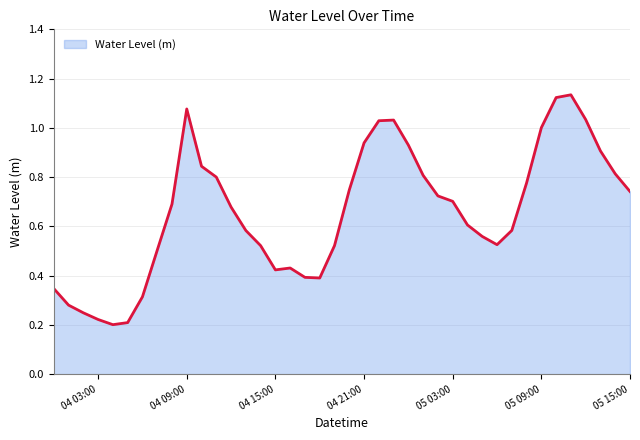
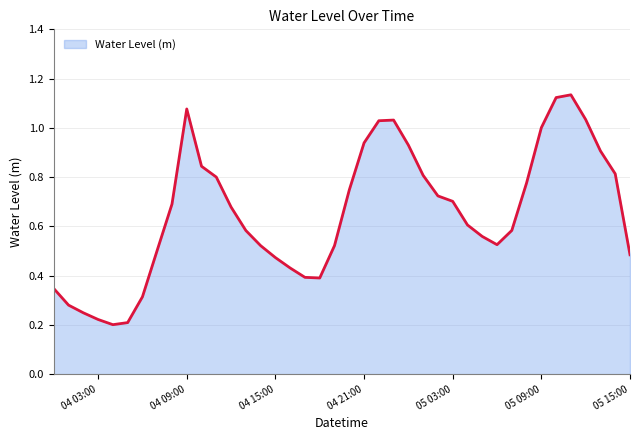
  {
    "04 03:00": 0.22,
    "04 09:00": 1.08,
-   "04 15:00": 0.42,
+   "04 15:00": 0.47,
    "04 21:00": 0.94,
    "05 03:00": 0.70,
    "05 09:00": 1.00,
-   "05 15:00": 0.74
+   "05 15:00": 0.48
  }
